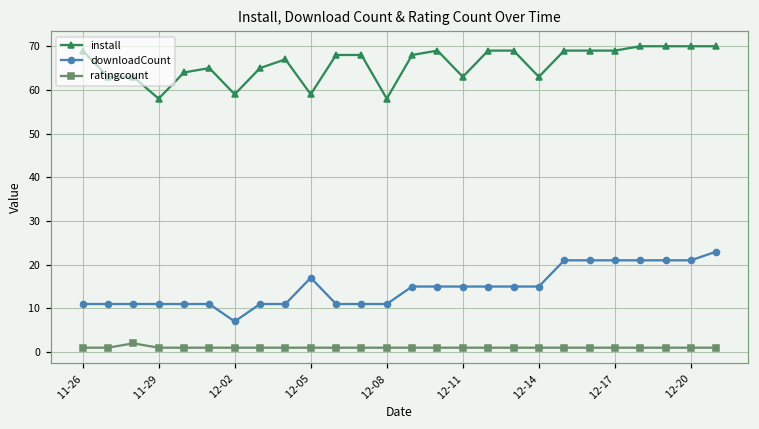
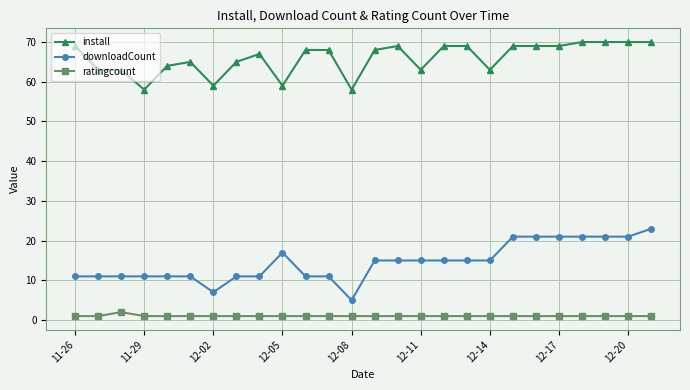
  {
    "install": {
      "11-29": 58,
      "12-02": 59,
      "12-05": 59,
      "12-08": 58,
      "12-11": 63,
      "12-14": 63,
      "12-17": 69,
      "12-20": 70
    },
    "downloadCount": {
      "11-26": 11,
      "11-29": 11,
      "12-02": 7,
      "12-05": 17,
-     "12-08": 11,
+     "12-08": 5,
      "12-11": 15,
      "12-14": 15,
      "12-17": 21,
      "12-20": 21
    },
    "ratingcount": {
      "11-26": 1,
      "11-29": 1,
      "12-02": 1,
      "12-05": 1,
      "12-08": 1,
      "12-11": 1,
      "12-14": 1,
      "12-17": 1,
      "12-20": 1
    }
  }
